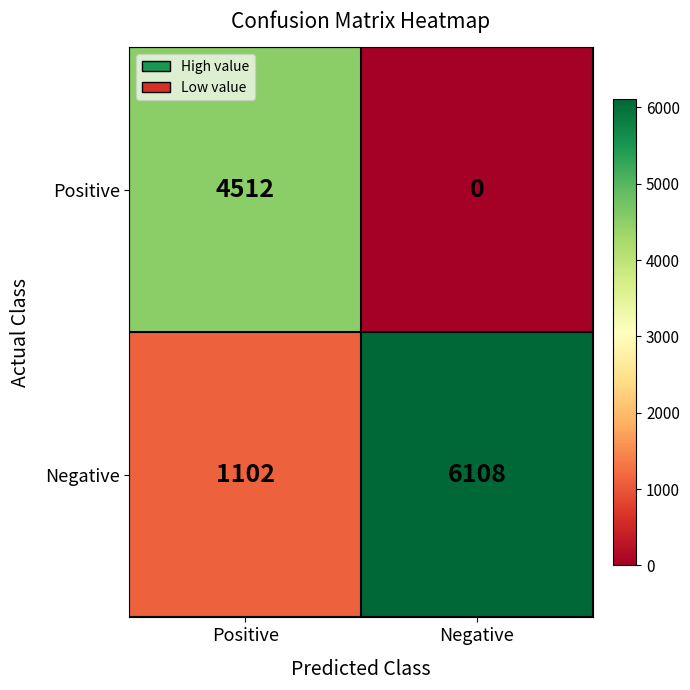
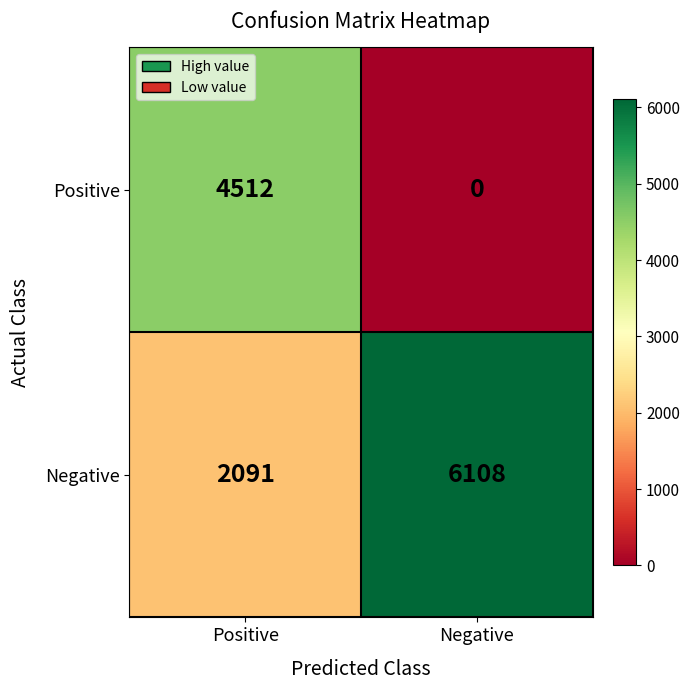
  {
    "Positive": {
      "Positive": 4512,
      "Negative": 0
    },
    "Negative": {
-     "Positive": 1102,
+     "Positive": 2091,
      "Negative": 6108
    }
  }
